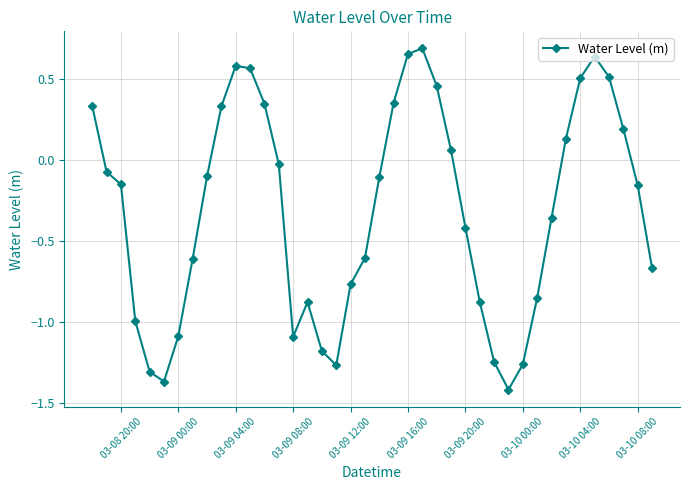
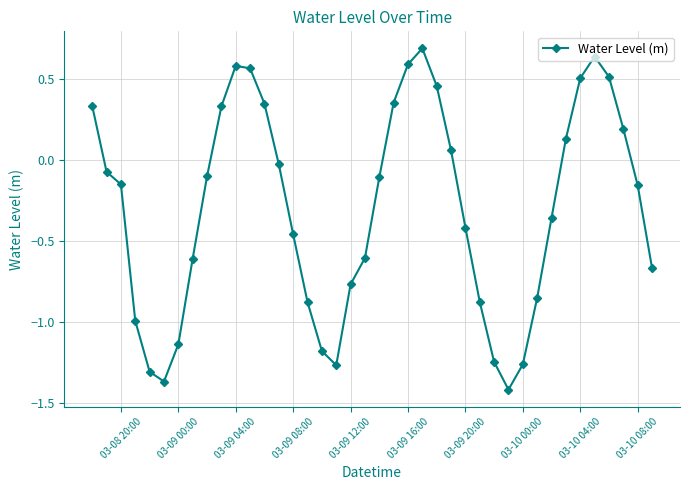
  {
    "03-08 20:00": -0.15,
-   "03-09 00:00": -1.09,
+   "03-09 00:00": -1.14,
    "03-09 04:00": 0.58,
-   "03-09 08:00": -1.09,
+   "03-09 08:00": -0.46,
    "03-09 12:00": -0.77,
-   "03-09 16:00": 0.66,
+   "03-09 16:00": 0.59,
    "03-09 20:00": -0.42,
    "03-10 00:00": -1.26,
    "03-10 04:00": 0.50,
    "03-10 08:00": -0.16
  }
